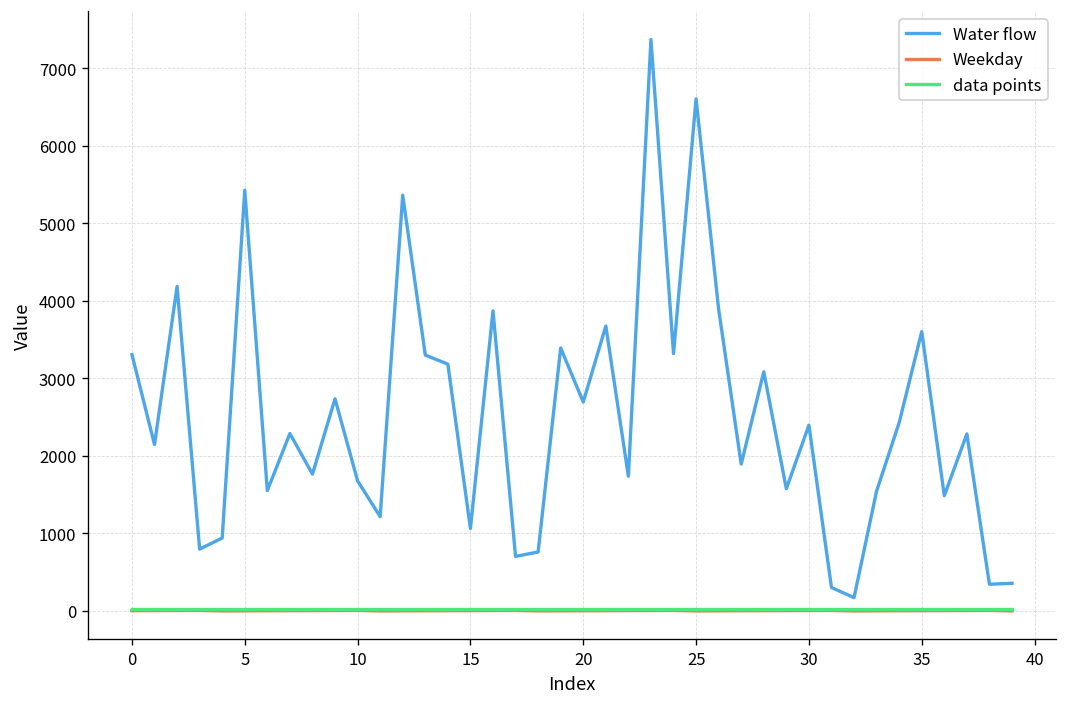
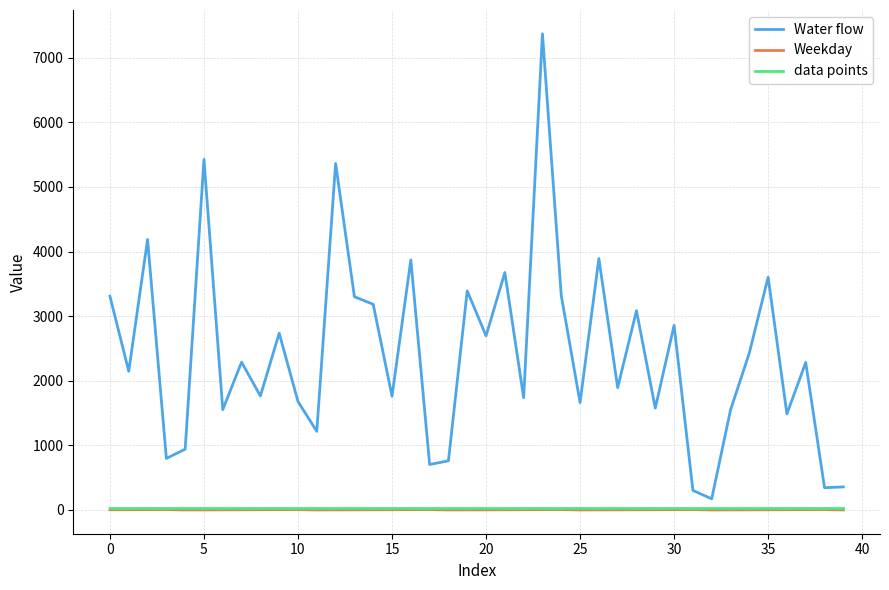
  {
    "Water flow": {
      "0": 3300,
      "5": 5400,
      "10": 1700,
-     "15": 1100,
+     "15": 1800,
      "20": 2700,
-     "25": 6600,
-     "30": 2400,
+     "25": 1700,
+     "30": 2900,
      "35": 3600
    }
  }
